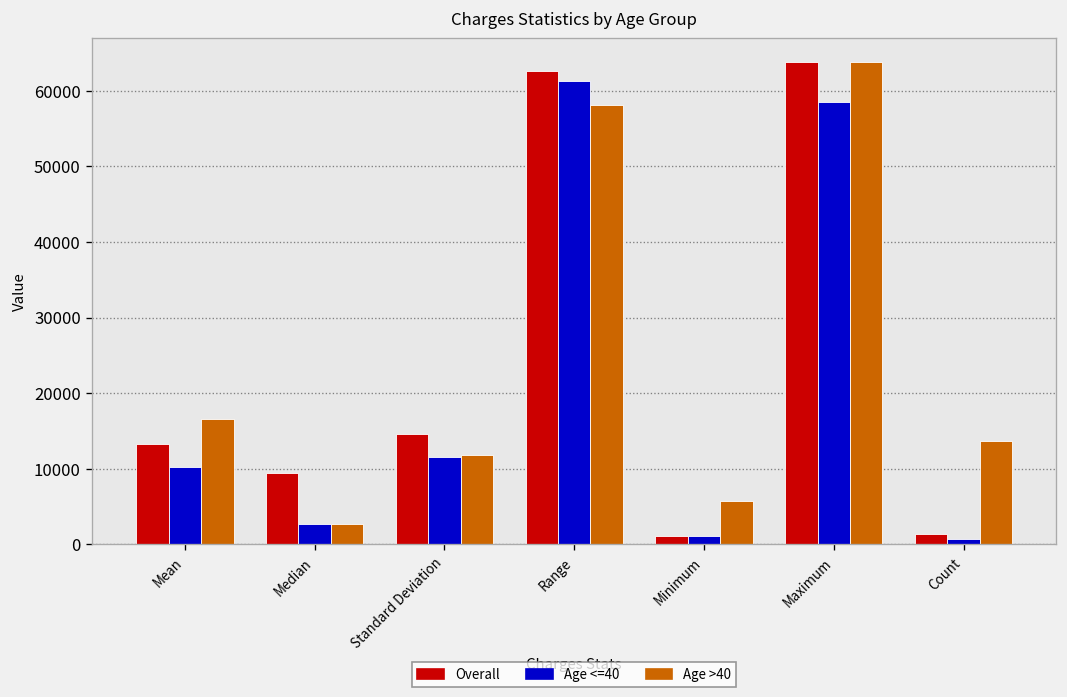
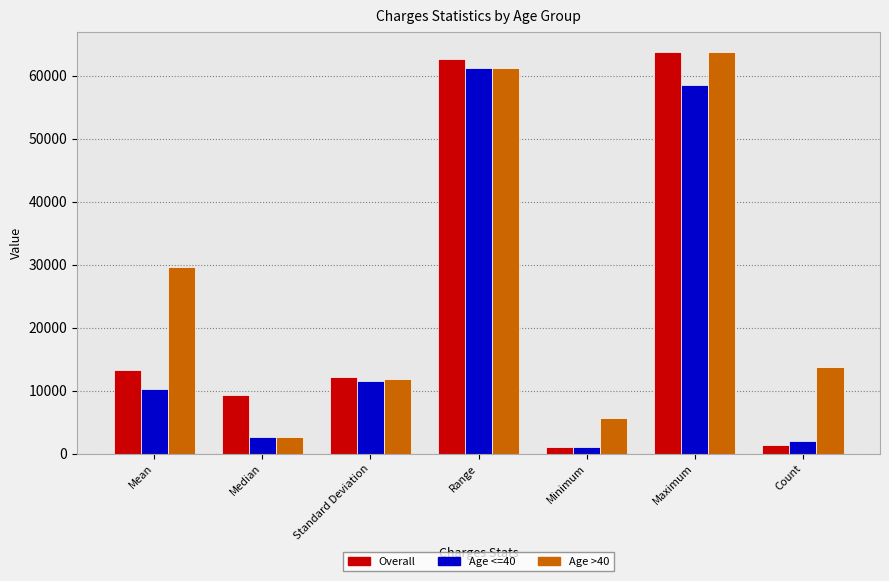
  {
    "Overall": {
      "Mean": 13000,
      "Median": 9000,
-     "Standard Deviation": 15000,
+     "Standard Deviation": 12000,
      "Range": 63000,
      "Minimum": 1000,
      "Maximum": 64000,
      "Count": 1000
    },
    "Age <=40": {
      "Mean": 10000,
      "Median": 3000,
      "Standard Deviation": 12000,
      "Range": 61000,
      "Minimum": 1000,
      "Maximum": 59000,
-     "Count": 1000
+     "Count": 2000
    },
    "Age >40": {
-     "Mean": 17000,
+     "Mean": 30000,
      "Median": 3000,
      "Standard Deviation": 12000,
-     "Range": 58000,
+     "Range": 61000,
      "Minimum": 6000,
      "Maximum": 64000,
      "Count": 14000
    }
  }
